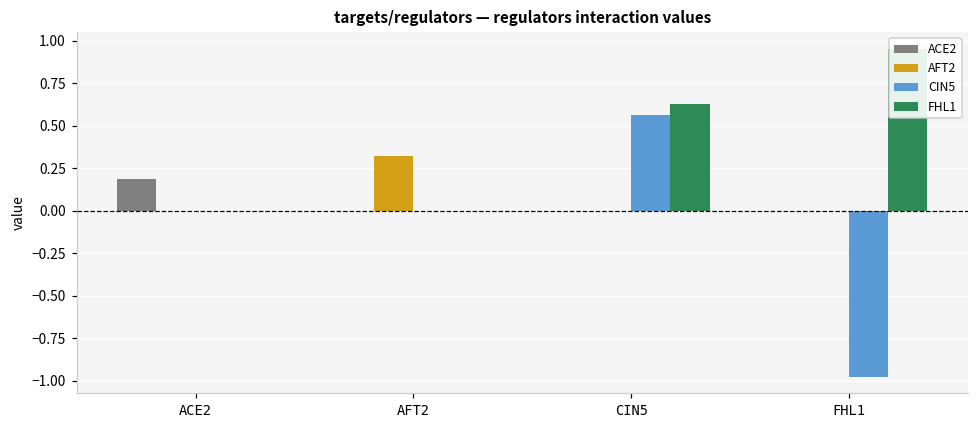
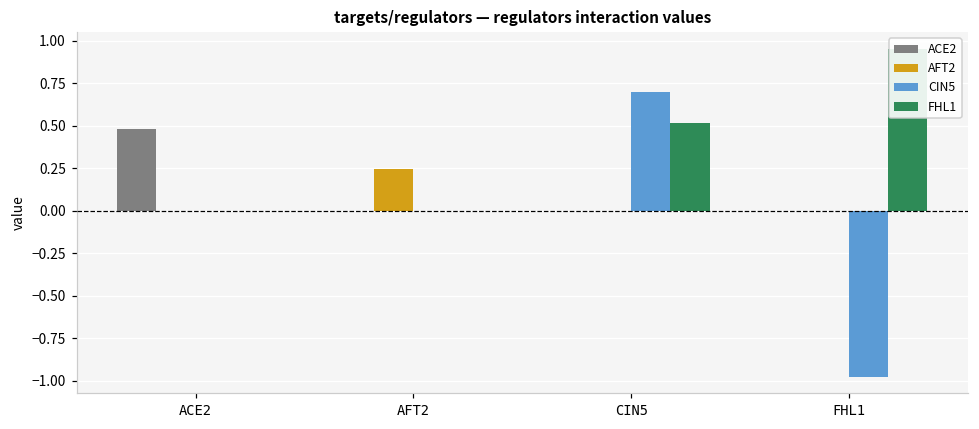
  {
    "ACE2": {
-     "ACE2": 0.19,
+     "ACE2": 0.48,
      "AFT2": 0.00,
      "CIN5": 0.00,
      "FHL1": 0.00
    },
    "AFT2": {
      "ACE2": 0.00,
-     "AFT2": 0.32,
+     "AFT2": 0.25,
      "CIN5": 0.00,
      "FHL1": 0.00
    },
    "CIN5": {
      "ACE2": 0.00,
      "AFT2": 0.00,
-     "CIN5": 0.56,
+     "CIN5": 0.70,
      "FHL1": -0.97
    },
    "FHL1": {
      "ACE2": 0.00,
      "AFT2": 0.00,
-     "CIN5": 0.63
+     "CIN5": 0.51
    }
  }
